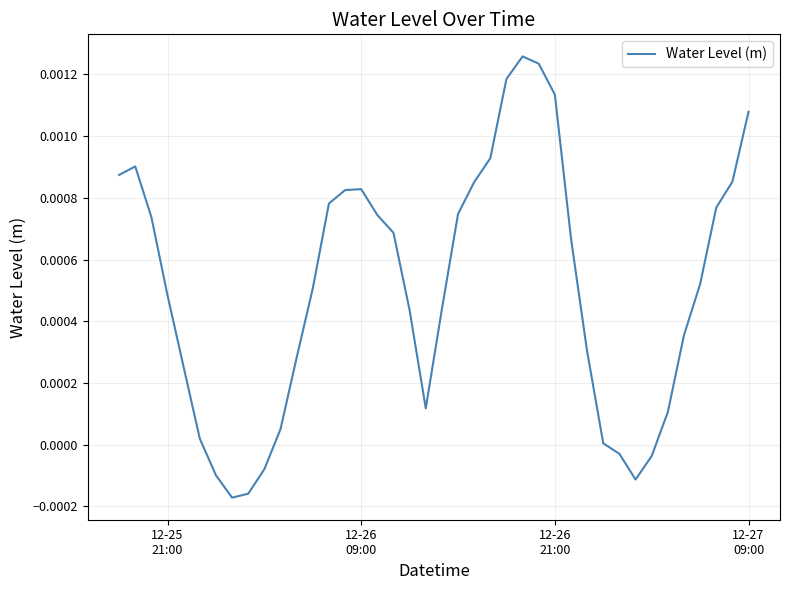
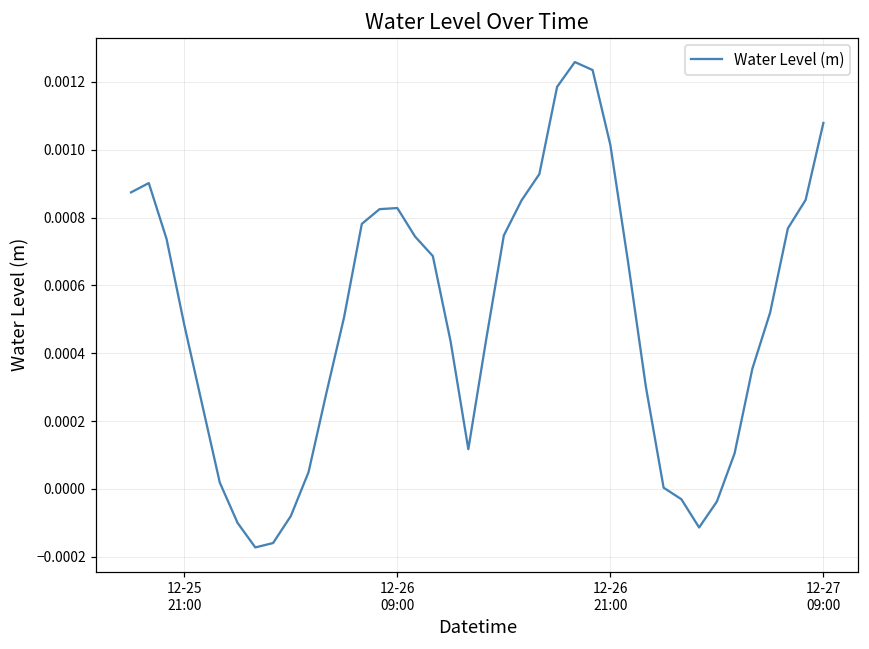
  {
    "12-25 21:00": 0.00048,
    "12-26 09:00": 0.00083,
-   "12-26 21:00": 0.00113,
+   "12-26 21:00": 0.00101,
    "12-27 09:00": 0.00108
  }
